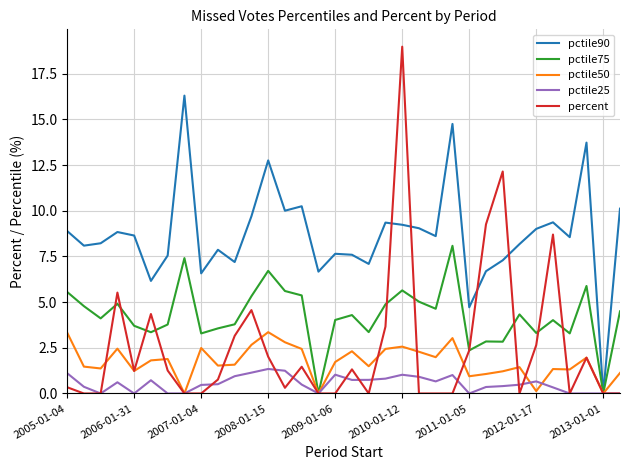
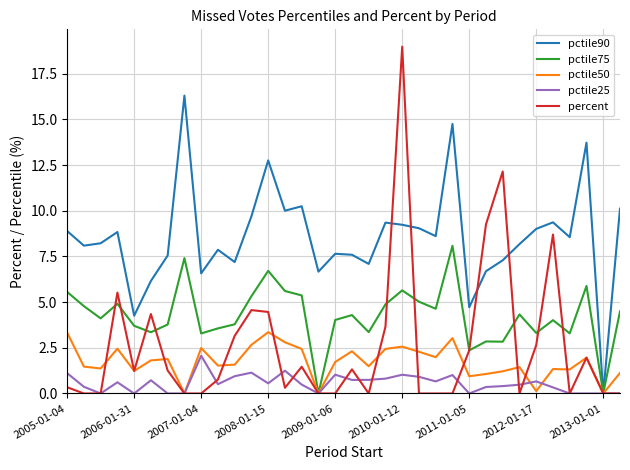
  {
    "pctile90": {
      "2005-01-04": 8.9,
-     "2006-01-31": 8.6,
+     "2006-01-31": 4.3,
      "2007-01-04": 6.6,
      "2008-01-15": 12.8,
      "2009-01-06": 7.6,
      "2010-01-12": 9.2,
      "2011-01-05": 4.7,
      "2012-01-17": 9.0
    },
    "pctile75": {
      "2005-01-04": 5.6,
      "2006-01-31": 3.7,
      "2007-01-04": 3.3,
      "2008-01-15": 6.7,
      "2009-01-06": 4.0,
      "2010-01-12": 5.6,
      "2012-01-17": 3.3
    },
    "pctile50": {
      "2005-01-04": 3.3,
      "2007-01-04": 2.5,
      "2008-01-15": 3.4,
      "2009-01-06": 1.7,
      "2010-01-12": 2.6,
      "2011-01-05": 0.9,
      "2012-01-17": 0.1
    },
    "pctile25": {
      "2005-01-04": 1.1,
      "2006-01-31": 0.0,
-     "2007-01-04": 0.5,
-     "2008-01-15": 1.3,
+     "2007-01-04": 2.1,
+     "2008-01-15": 0.6,
      "2009-01-06": 1.0,
      "2010-01-12": 1.0,
      "2011-01-05": 0.0,
      "2012-01-17": 0.7
    },
    "percent": {
      "2005-01-04": 0.3,
      "2007-01-04": 0.0,
-     "2008-01-15": 2.0,
+     "2008-01-15": 4.5,
      "2009-01-06": 0.0,
      "2010-01-12": 19.0,
      "2012-01-17": 2.6
    }
  }
